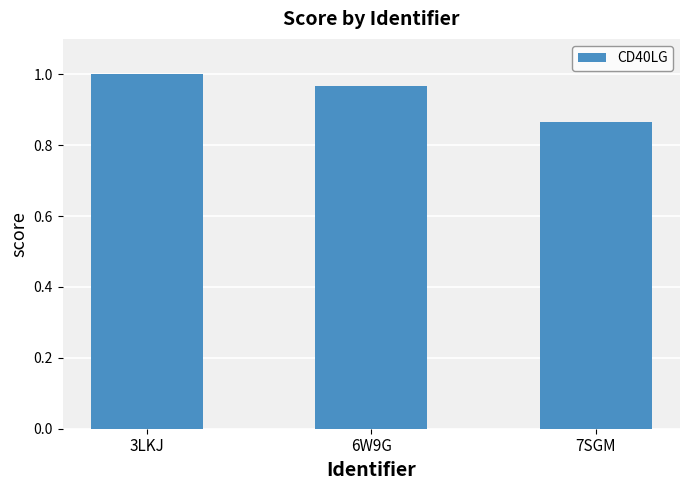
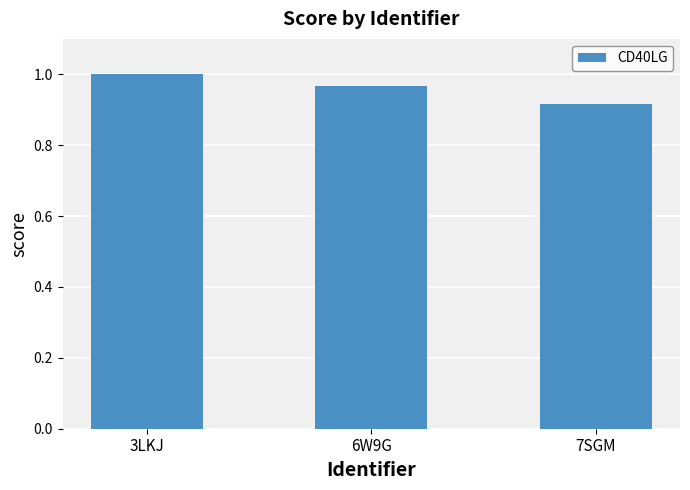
  {
    "3LKJ": 1.00,
    "6W9G": 0.97,
-   "7SGM": 0.87
+   "7SGM": 0.92
  }
